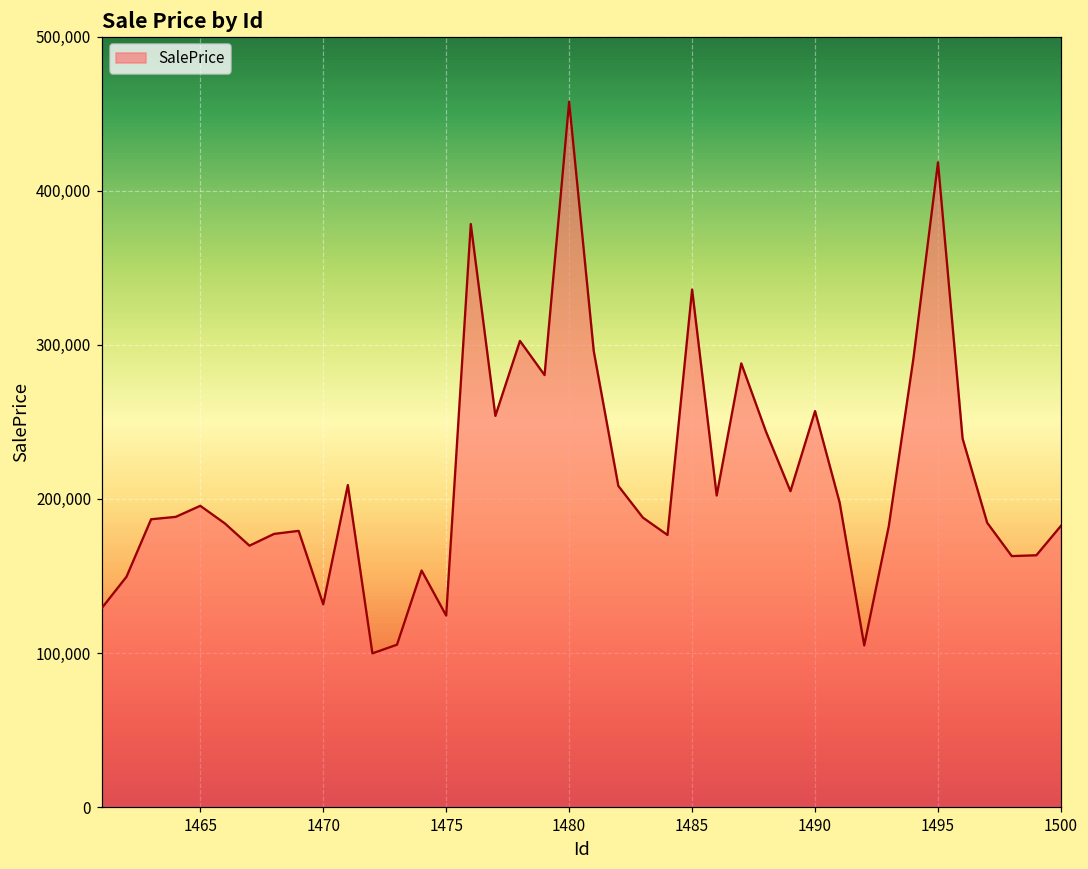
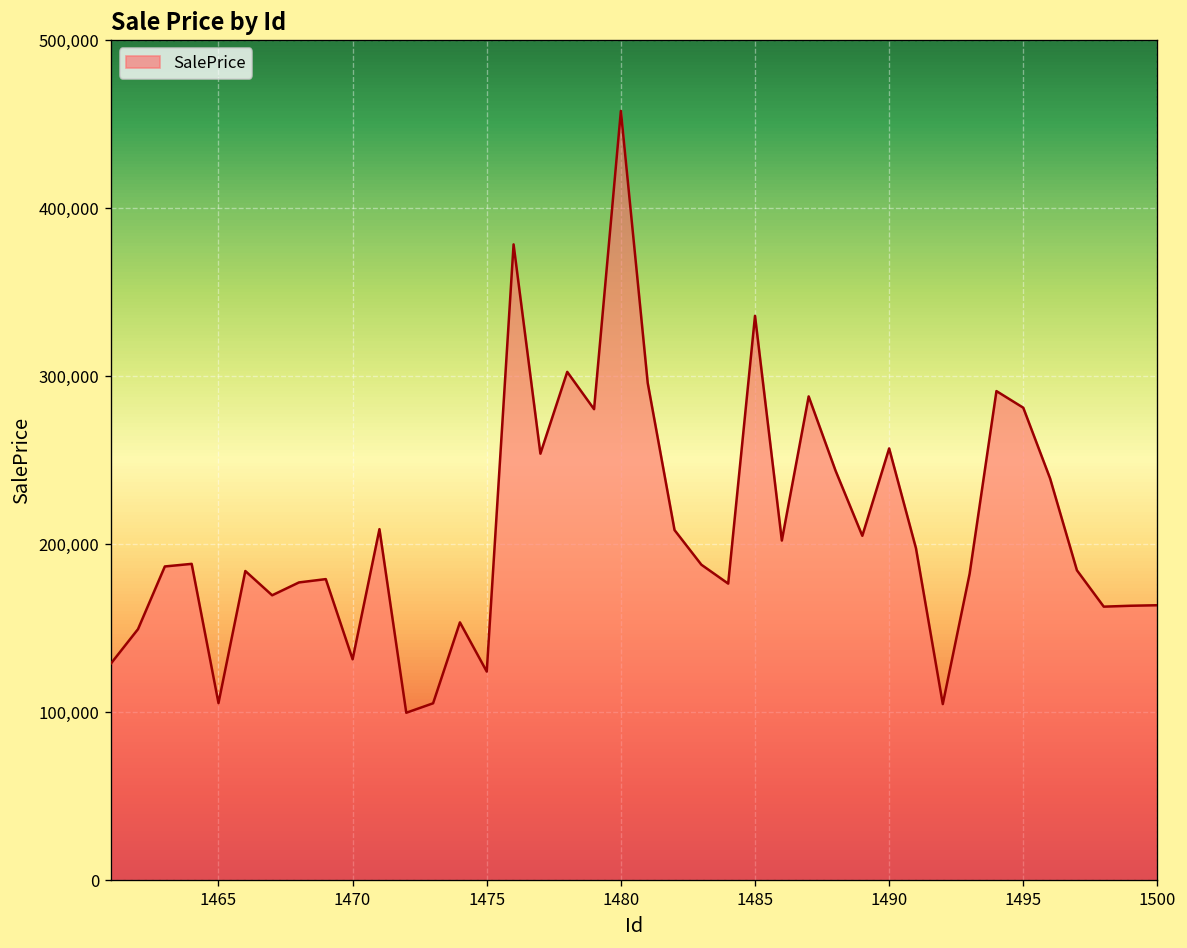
  {
-   "1465": "196,000",
+   "1465": "106,000",
    "1470": "132,000",
    "1475": "124,000",
    "1480": "458,000",
    "1485": "336,000",
    "1490": "257,000",
-   "1495": "418,000",
-   "1500": "183,000"
+   "1495": "281,000",
+   "1500": "164,000"
  }
